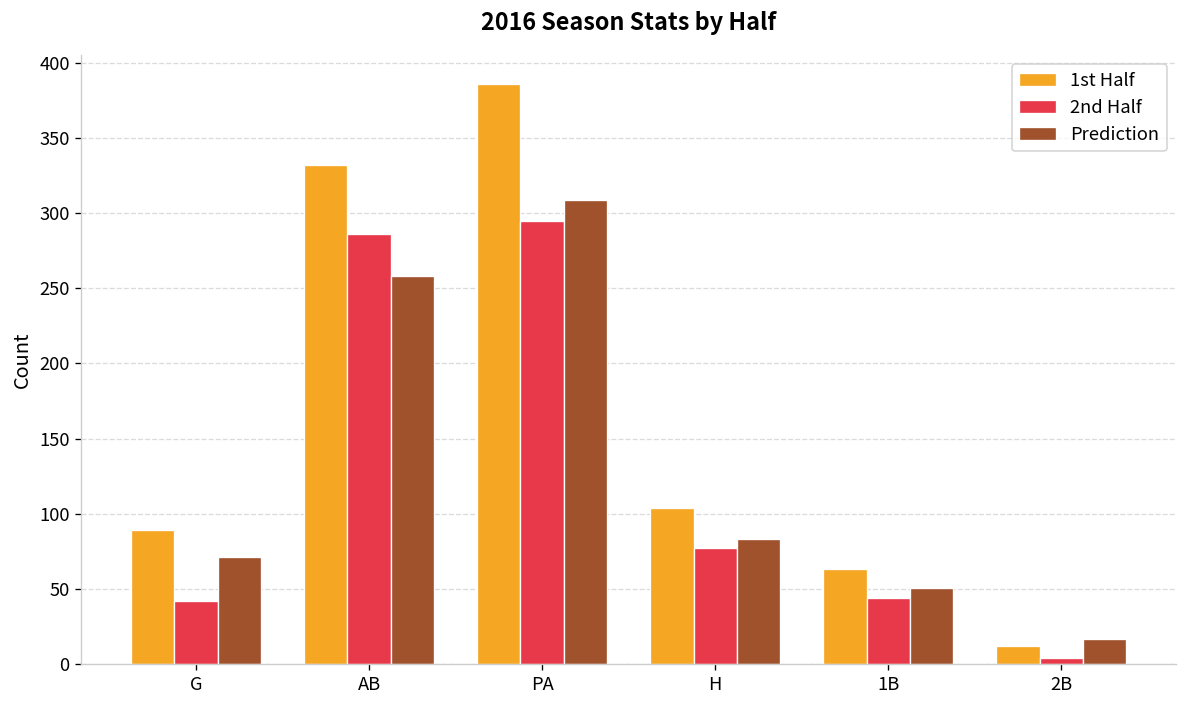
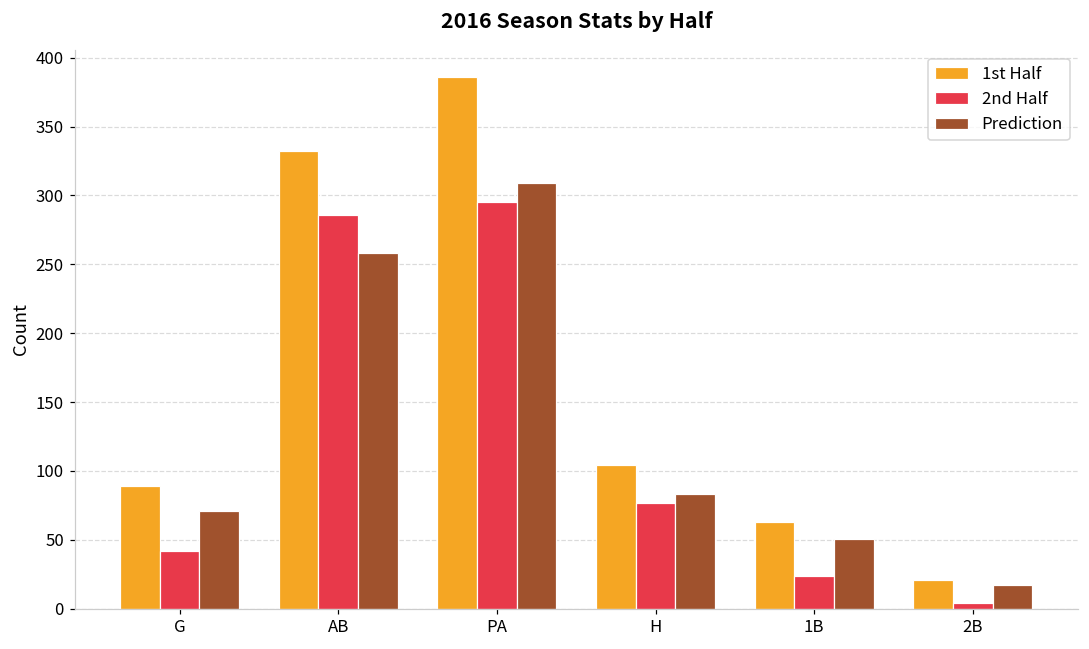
  {
    "1st Half": {
      "G": 89,
      "AB": 332,
      "PA": 386,
      "H": 104,
      "1B": 63,
-     "2B": 12
+     "2B": 21
    },
    "2nd Half": {
      "G": 42,
      "AB": 286,
      "PA": 295,
      "H": 77,
-     "1B": 44,
+     "1B": 24,
      "2B": 4
    },
    "Prediction": {
      "G": 71,
      "AB": 258,
      "PA": 309,
      "H": 83,
      "1B": 50,
      "2B": 17
    }
  }
